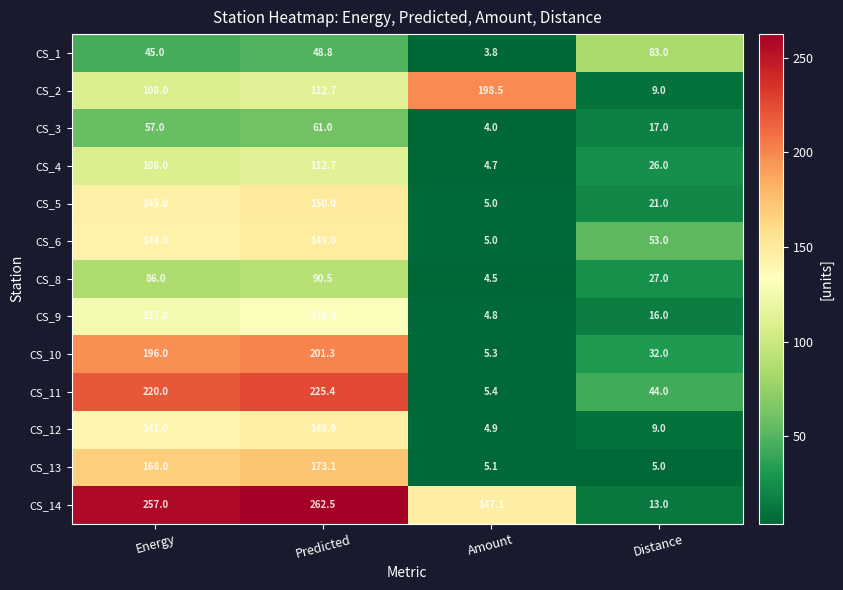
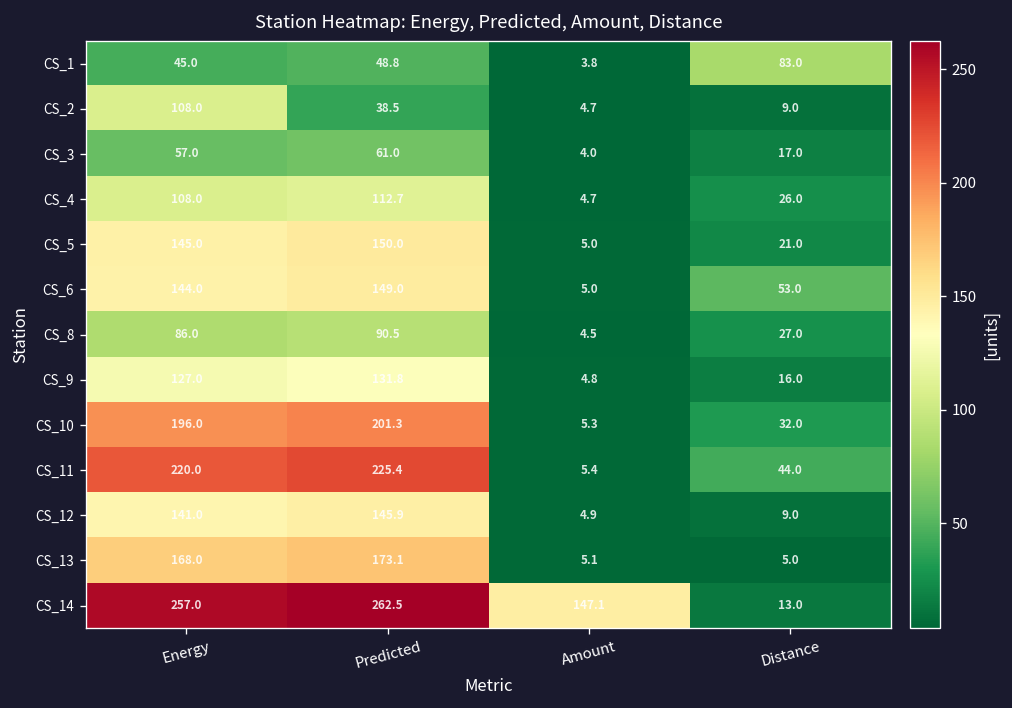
  {
    "CS_1": {
      "Energy": 45.0,
      "Predicted": 48.8,
      "Amount": 3.8,
      "Distance": 83.0
    },
    "CS_2": {
      "Energy": 108.0,
-     "Predicted": 112.7,
-     "Amount": 198.5,
+     "Predicted": 38.5,
+     "Amount": 4.7,
      "Distance": 9.0
    },
    "CS_3": {
      "Energy": 57.0,
      "Predicted": 61.0,
      "Amount": 4.0,
      "Distance": 17.0
    },
    "CS_4": {
      "Energy": 108.0,
      "Predicted": 112.7,
      "Amount": 4.7,
      "Distance": 26.0
    },
    "CS_5": {
      "Energy": 145.0,
      "Predicted": 150.0,
      "Amount": 5.0,
      "Distance": 21.0
    },
    "CS_6": {
      "Energy": 144.0,
      "Predicted": 149.0,
      "Amount": 5.0,
      "Distance": 53.0
    },
    "CS_8": {
      "Energy": 86.0,
      "Predicted": 90.5,
      "Amount": 4.5,
      "Distance": 27.0
    },
    "CS_9": {
      "Energy": 127.0,
      "Predicted": 131.8,
      "Amount": 4.8,
      "Distance": 16.0
    },
    "CS_10": {
      "Energy": 196.0,
      "Predicted": 201.3,
      "Amount": 5.3,
      "Distance": 32.0
    },
    "CS_11": {
      "Energy": 220.0,
      "Predicted": 225.4,
      "Amount": 5.4,
      "Distance": 44.0
    },
    "CS_12": {
      "Energy": 141.0,
      "Predicted": 145.9,
      "Amount": 4.9,
      "Distance": 9.0
    },
    "CS_13": {
      "Energy": 168.0,
      "Predicted": 173.1,
      "Amount": 5.1,
      "Distance": 5.0
    },
    "CS_14": {
      "Energy": 257.0,
      "Predicted": 262.5,
      "Amount": 147.1,
      "Distance": 13.0
    }
  }
